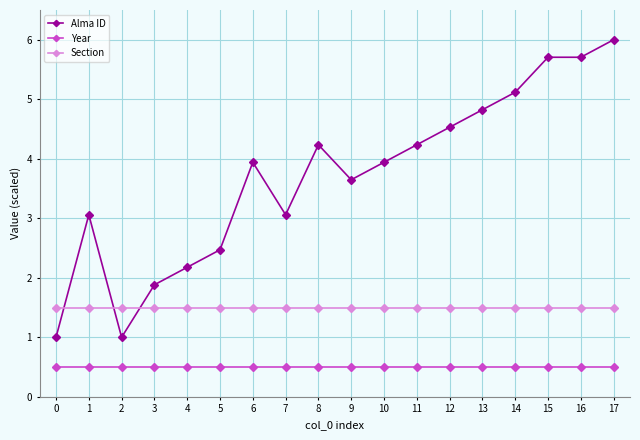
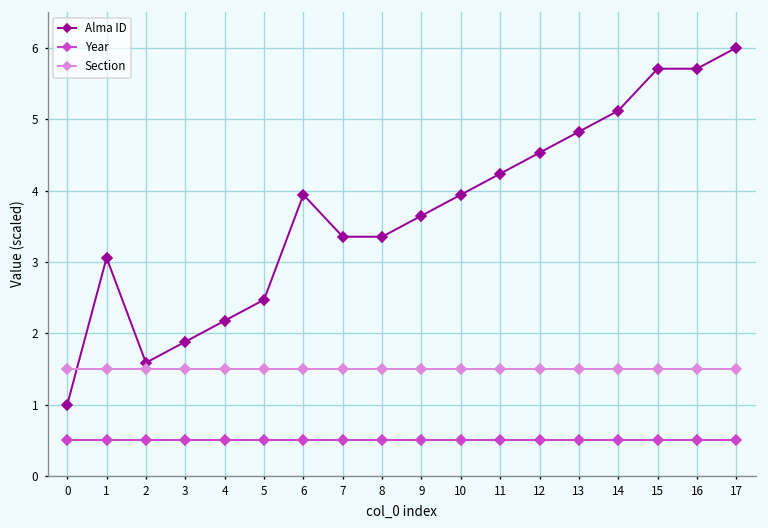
  {
    "Alma ID": {
      "0": 1.0,
      "1": 3.1,
-     "2": 1.0,
+     "2": 1.6,
      "3": 1.9,
      "4": 2.2,
      "5": 2.5,
      "6": 3.9,
-     "7": 3.1,
-     "8": 4.2,
+     "7": 3.4,
+     "8": 3.4,
      "9": 3.6,
      "10": 3.9,
      "11": 4.2,
      "12": 4.5,
      "13": 4.8,
      "14": 5.1,
      "15": 5.7,
      "16": 5.7,
      "17": 6.0
    },
    "Year": {
      "0": 0.5,
      "1": 0.5,
      "2": 0.5,
      "3": 0.5,
      "4": 0.5,
      "5": 0.5,
      "6": 0.5,
      "7": 0.5,
      "8": 0.5,
      "9": 0.5,
      "10": 0.5,
      "11": 0.5,
      "12": 0.5,
      "13": 0.5,
      "14": 0.5,
      "15": 0.5,
      "16": 0.5,
      "17": 0.5
    },
    "Section": {
      "0": 1.5,
      "1": 1.5,
      "2": 1.5,
      "3": 1.5,
      "4": 1.5,
      "5": 1.5,
      "6": 1.5,
      "7": 1.5,
      "8": 1.5,
      "9": 1.5,
      "10": 1.5,
      "11": 1.5,
      "12": 1.5,
      "13": 1.5,
      "14": 1.5,
      "15": 1.5,
      "16": 1.5,
      "17": 1.5
    }
  }
